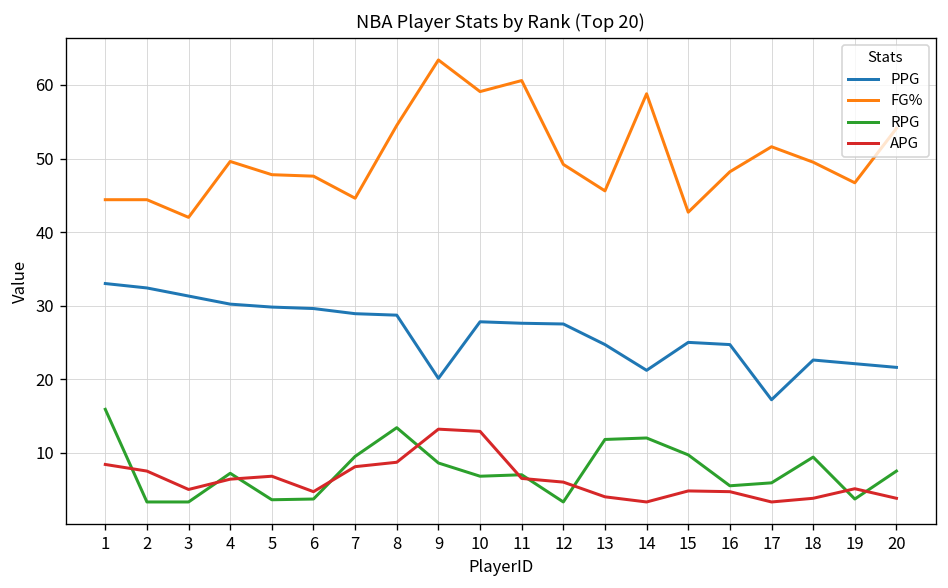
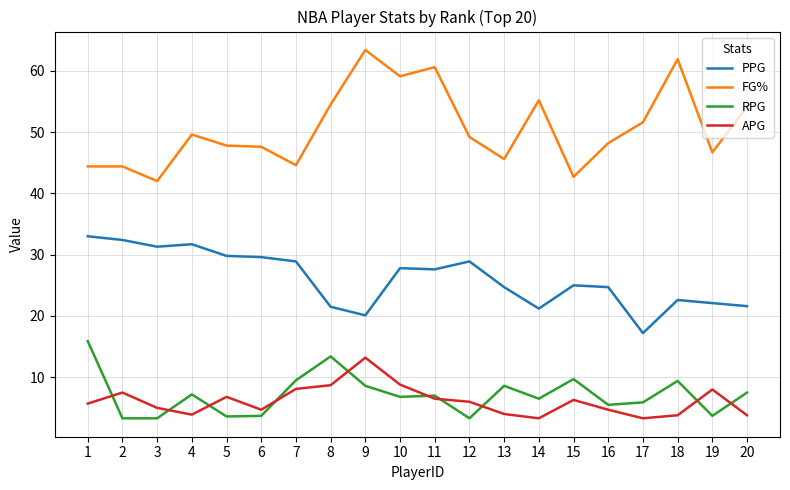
  {
    "PPG": {
      "1": 33,
      "2": 32,
      "3": 31,
-     "4": 30,
+     "4": 32,
      "5": 30,
      "6": 30,
      "7": 29,
-     "8": 29,
+     "8": 22,
      "9": 20,
      "10": 28,
      "11": 28,
-     "12": 28,
+     "12": 29,
      "13": 25,
      "14": 21,
      "15": 25,
      "16": 25,
      "17": 17,
      "18": 23,
      "19": 22,
      "20": 22
    },
    "FG%": {
      "1": 44,
      "2": 44,
      "3": 42,
      "4": 50,
      "5": 48,
      "6": 48,
      "7": 45,
      "8": 55,
      "9": 63,
      "10": 59,
      "11": 61,
      "12": 49,
      "13": 46,
-     "14": 59,
+     "14": 55,
      "15": 43,
      "16": 48,
      "17": 52,
-     "18": 50,
+     "18": 62,
      "19": 47
    },
    "RPG": {
      "1": 16,
      "2": 3,
      "3": 3,
      "4": 7,
      "5": 4,
      "6": 4,
      "7": 10,
      "8": 13,
      "9": 9,
      "10": 7,
      "11": 7,
      "12": 3,
-     "13": 12,
-     "14": 12,
+     "13": 9,
+     "14": 7,
      "15": 10,
      "16": 6,
      "17": 6,
      "18": 9,
      "19": 4,
      "20": 8
    },
    "APG": {
-     "1": 8,
+     "1": 6,
      "2": 8,
      "3": 5,
-     "4": 6,
+     "4": 4,
      "5": 7,
      "6": 5,
      "7": 8,
      "8": 9,
      "9": 13,
-     "10": 13,
+     "10": 9,
      "11": 7,
      "12": 6,
      "13": 4,
      "14": 3,
-     "15": 5,
+     "15": 6,
      "16": 5,
      "17": 3,
      "18": 4,
-     "19": 5,
+     "19": 8,
      "20": 4
    }
  }
